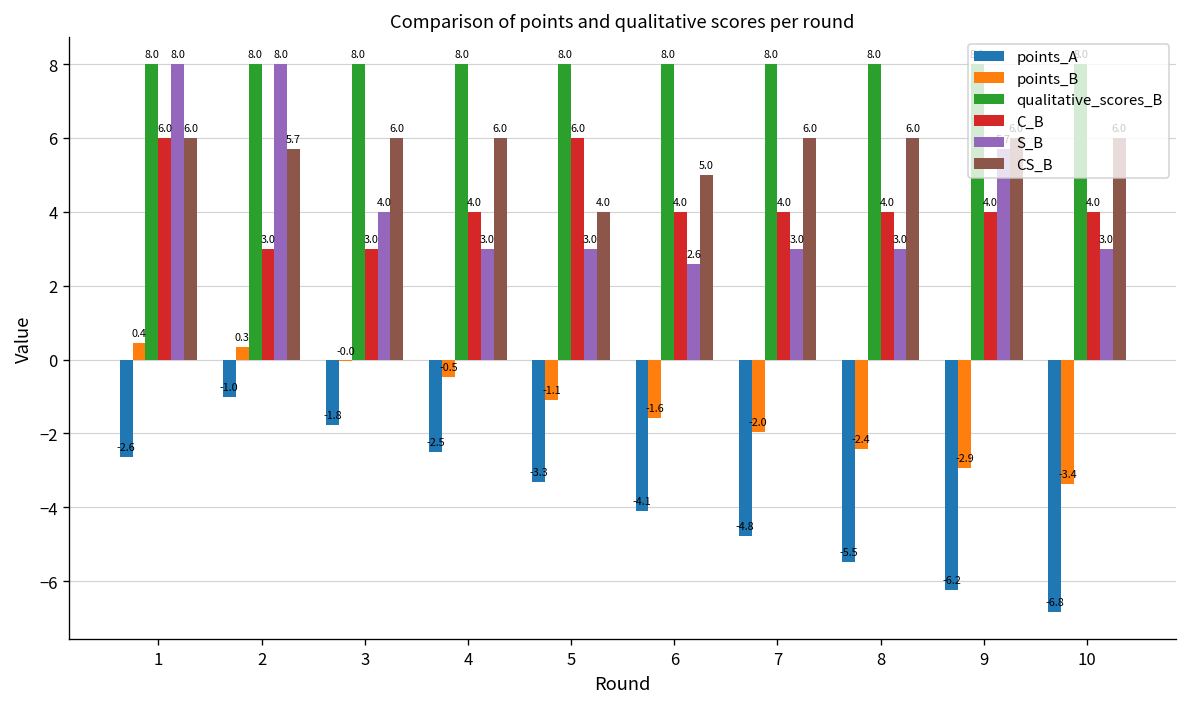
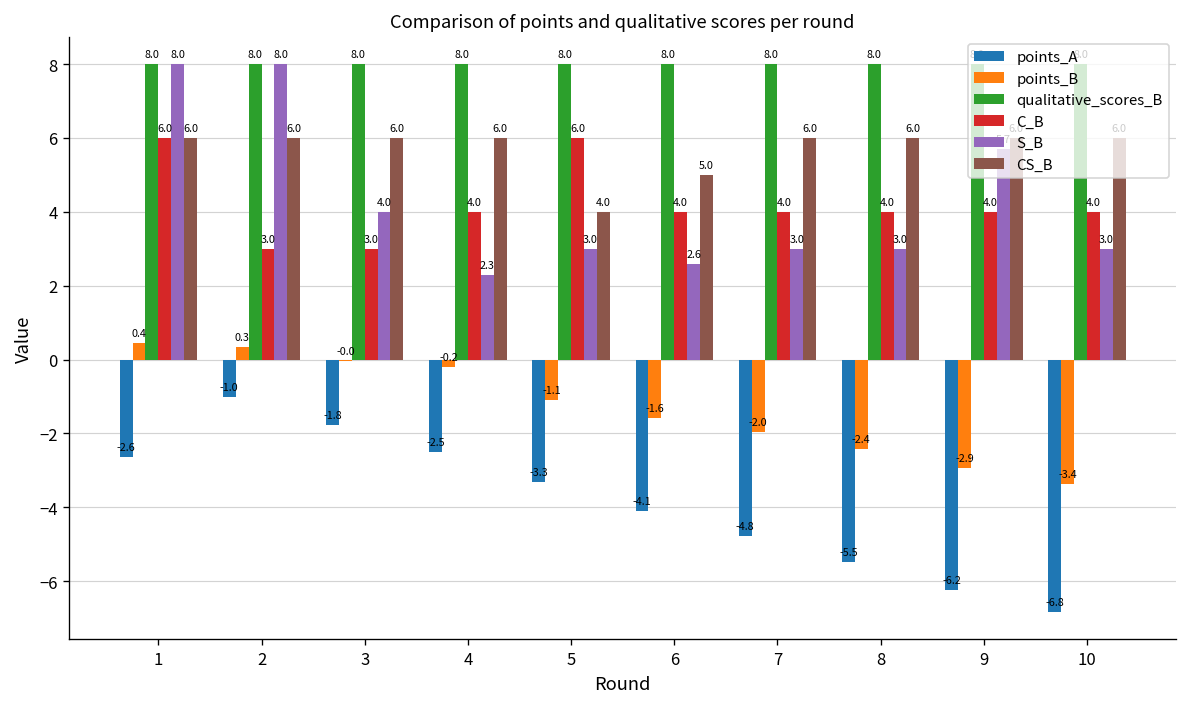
  {
    "points_A": {
      "1": -2.6,
      "2": -1.0,
      "3": -1.8,
      "4": -2.5,
      "5": -3.3,
      "6": -4.1,
      "7": -4.8,
      "8": -5.5,
      "9": -6.2,
      "10": -6.8
    },
    "points_B": {
      "1": 0.4,
      "2": 0.3,
      "3": -0.0,
-     "4": -0.5,
+     "4": -0.2,
      "5": -1.1,
      "6": -1.6,
      "7": -2.0,
      "8": -2.4,
      "9": -2.9,
      "10": -3.4
    },
    "qualitative_scores_B": {
      "1": 8.0,
      "2": 8.0,
      "3": 8.0,
      "4": 8.0,
      "5": 8.0,
      "6": 8.0,
      "7": 8.0,
      "8": 8.0
    },
    "C_B": {
      "1": 6.0,
      "2": 3.0,
      "3": 3.0,
      "4": 4.0,
      "5": 6.0,
      "6": 4.0,
      "7": 4.0,
      "8": 4.0,
      "9": 4.0,
      "10": 4.0
    },
    "S_B": {
      "1": 8.0,
      "2": 8.0,
      "3": 4.0,
-     "4": 3.0,
+     "4": 2.3,
      "5": 3.0,
      "6": 2.6,
      "7": 3.0,
      "8": 3.0,
      "10": 3.0
    },
    "CS_B": {
      "1": 6.0,
-     "2": 5.7,
+     "2": 6.0,
      "3": 6.0,
      "4": 6.0,
      "5": 4.0,
      "6": 5.0,
      "7": 6.0,
      "8": 6.0
    }
  }
